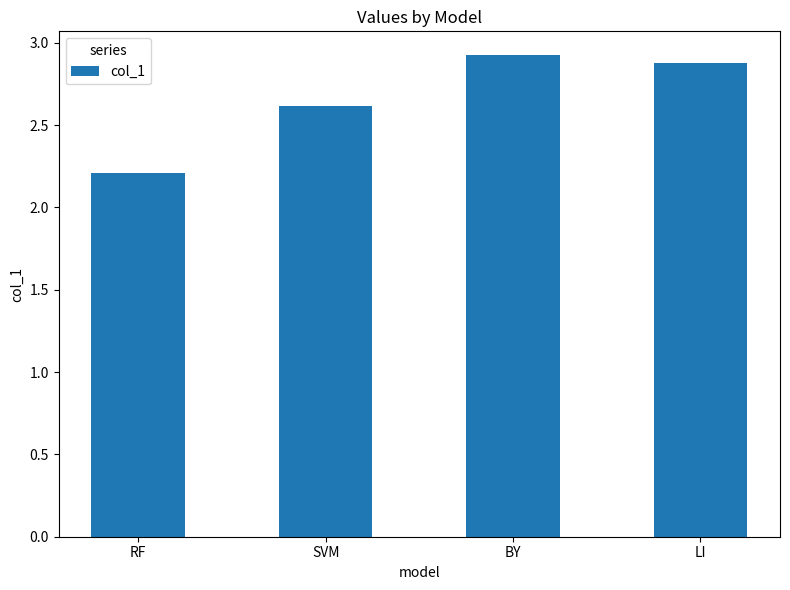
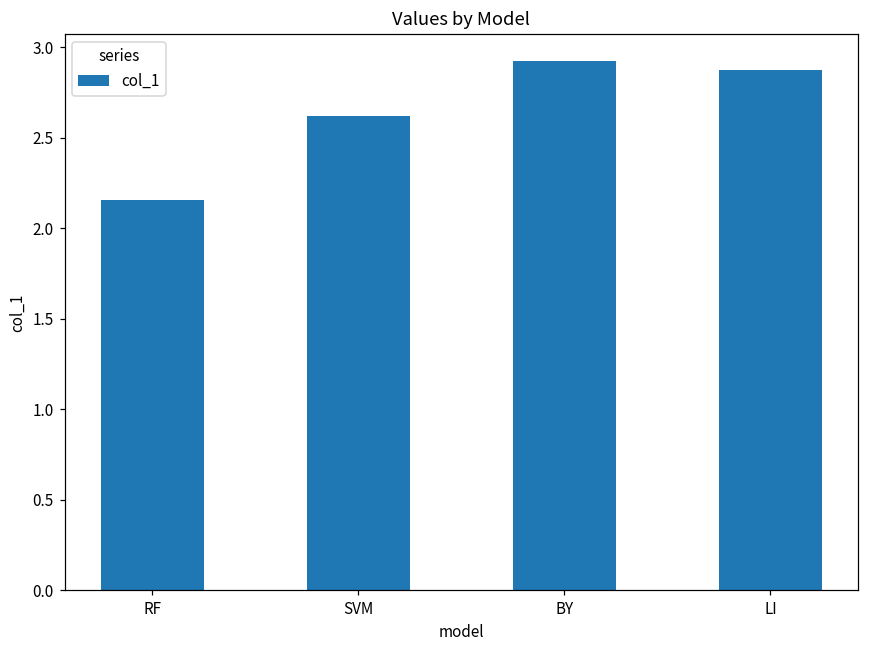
  {
-   "RF": 2.21,
+   "RF": 2.16,
    "SVM": 2.62,
    "BY": 2.92,
    "LI": 2.88
  }
